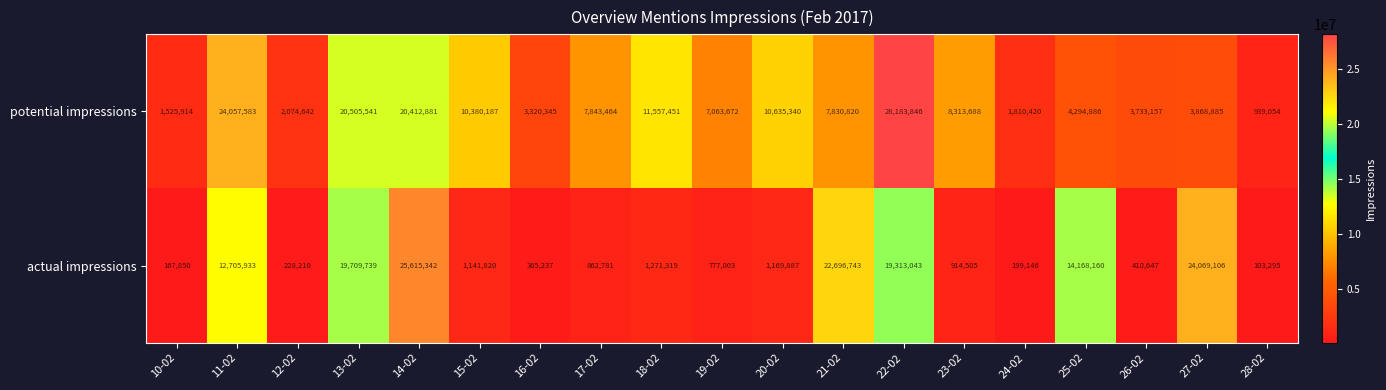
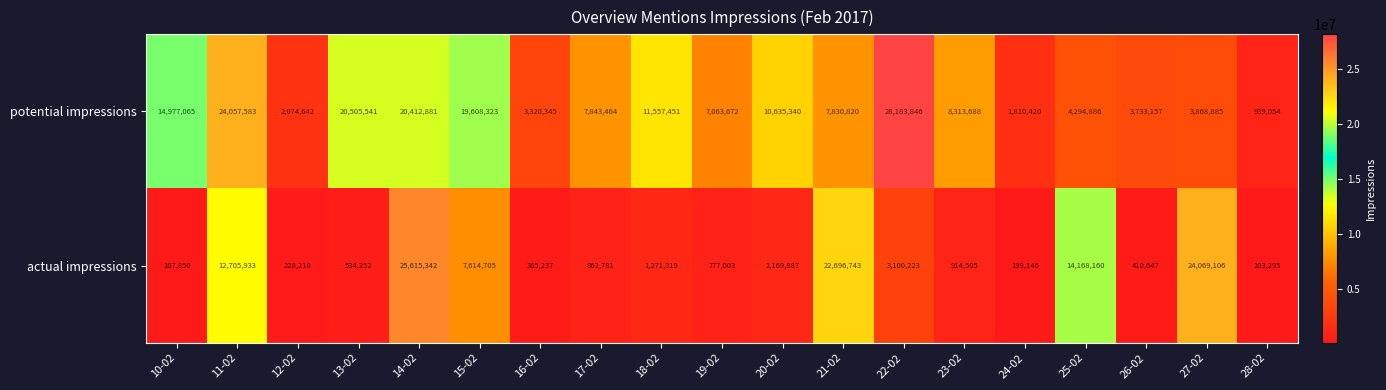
  {
    "potential impressions": {
-     "10-02": "1,525,914",
+     "10-02": "14,977,065",
      "11-02": "24,057,583",
      "12-02": "2,074,642",
      "13-02": "20,505,541",
      "14-02": "20,412,881",
-     "15-02": "10,380,187",
+     "15-02": "19,608,323",
      "16-02": "3,320,345",
      "17-02": "7,843,464",
      "18-02": "11,557,451",
      "19-02": "7,063,672",
      "20-02": "10,635,340",
      "21-02": "7,830,820",
      "22-02": "28,183,846",
      "23-02": "8,313,688",
      "24-02": "1,810,420",
      "25-02": "4,294,886",
      "26-02": "3,733,157",
      "27-02": "3,868,885",
      "28-02": "939,054"
    },
    "actual impressions": {
      "10-02": "167,850",
      "11-02": "12,705,933",
      "12-02": "228,210",
-     "13-02": "19,709,739",
+     "13-02": "534,252",
      "14-02": "25,615,342",
-     "15-02": "1,141,820",
+     "15-02": "7,614,705",
      "16-02": "365,237",
      "17-02": "862,781",
      "18-02": "1,271,319",
      "19-02": "777,003",
      "20-02": "1,169,887",
      "21-02": "22,696,743",
-     "22-02": "19,313,043",
+     "22-02": "3,100,223",
      "23-02": "914,505",
      "24-02": "199,146",
      "25-02": "14,168,160",
      "26-02": "410,647",
      "27-02": "24,069,106",
      "28-02": "103,295"
    }
  }
